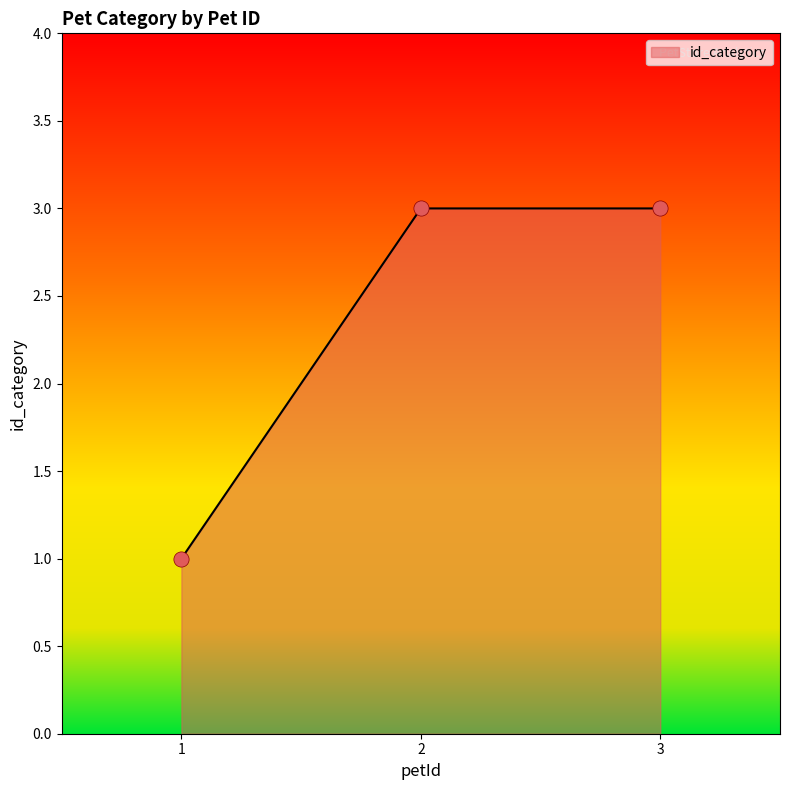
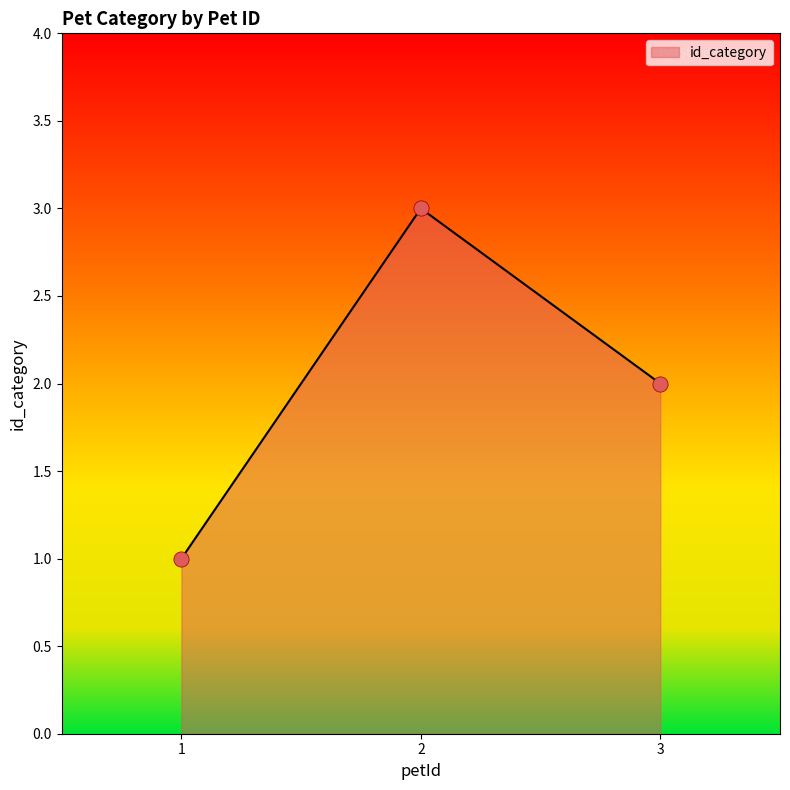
  {
    "1": 1,
    "2": 3,
-   "3": 3
+   "3": 2
  }
